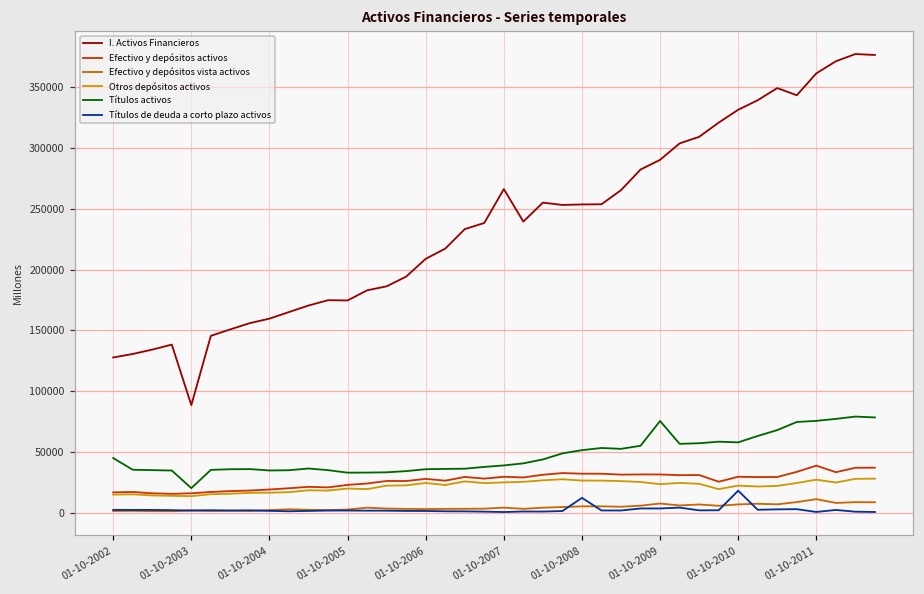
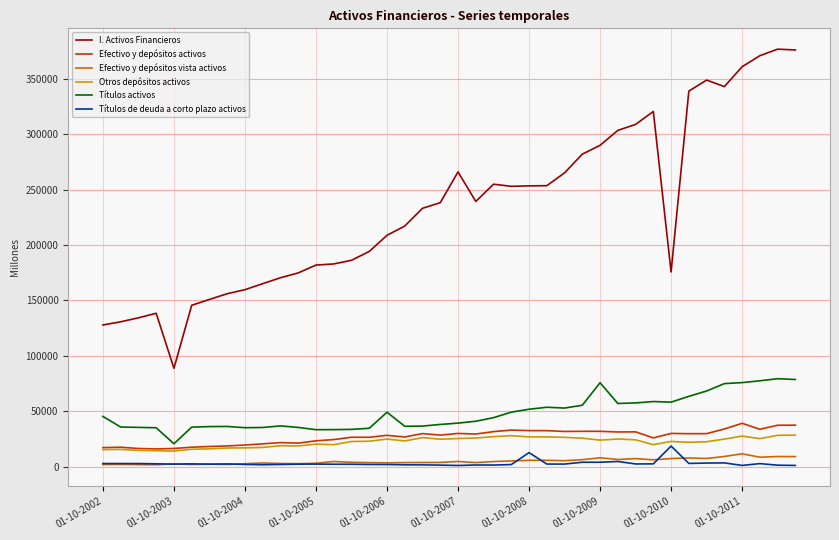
  {
    "I. Activos Financieros": {
      "01-10-2002": 128000,
      "01-10-2003": 89000,
      "01-10-2004": 160000,
-     "01-10-2005": 175000,
+     "01-10-2005": 182000,
      "01-10-2006": 209000,
      "01-10-2007": 266000,
      "01-10-2008": 253000,
      "01-10-2009": 290000,
-     "01-10-2010": 331000,
+     "01-10-2010": 176000,
      "01-10-2011": 361000
    },
    "Títulos activos": {
      "01-10-2002": 45000,
      "01-10-2003": 21000,
      "01-10-2004": 35000,
      "01-10-2005": 33000,
-     "01-10-2006": 36000,
+     "01-10-2006": 49000,
      "01-10-2007": 39000,
      "01-10-2008": 52000,
      "01-10-2009": 76000,
      "01-10-2010": 58000,
      "01-10-2011": 76000
    },
    "Títulos de deuda a corto plazo activos": {
      "01-10-2007": 1000,
      "01-10-2008": 13000,
      "01-10-2009": 4000,
      "01-10-2010": 19000,
      "01-10-2011": 1000
    }
  }
